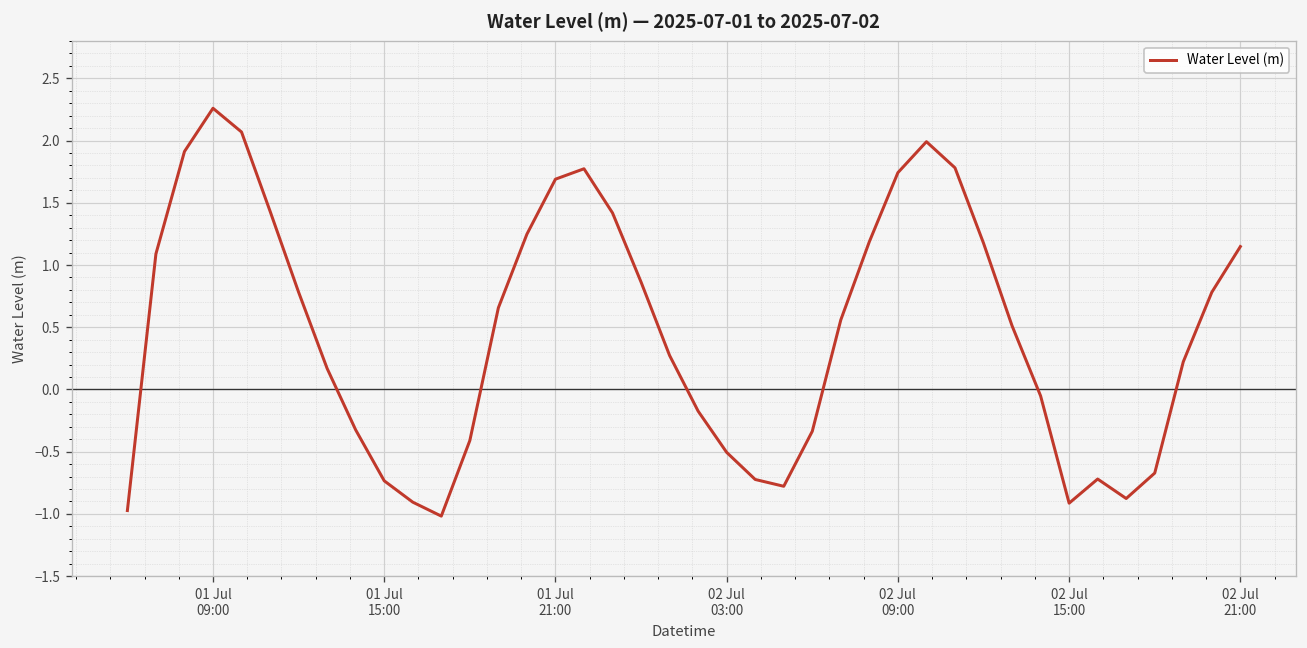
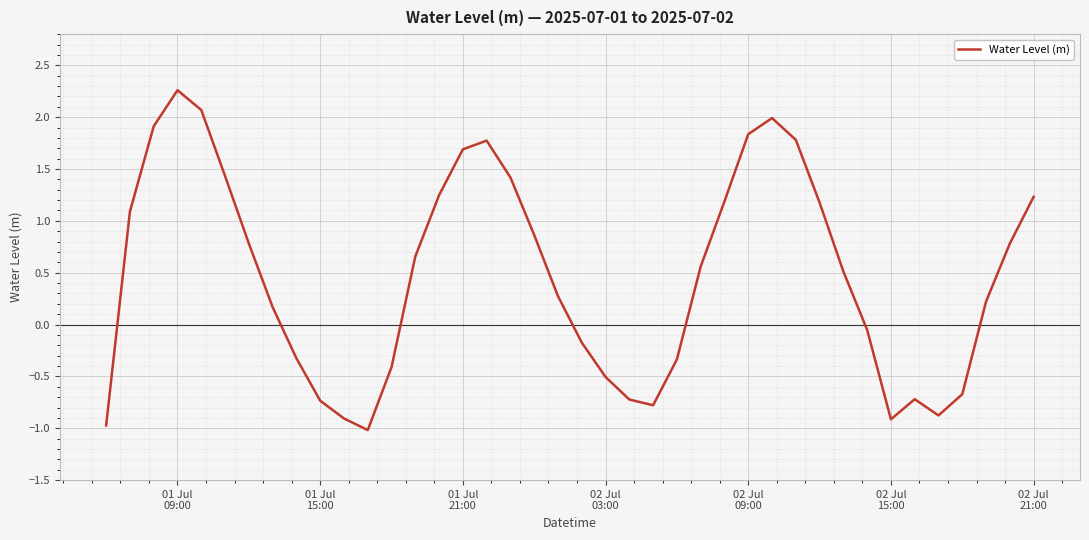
  {
    "01 Jul 09:00": 2.26,
    "01 Jul 15:00": -0.73,
    "01 Jul 21:00": 1.69,
    "02 Jul 03:00": -0.51,
-   "02 Jul 09:00": 1.74,
+   "02 Jul 09:00": 1.84,
    "02 Jul 15:00": -0.91,
-   "02 Jul 21:00": 1.15
+   "02 Jul 21:00": 1.23
  }
